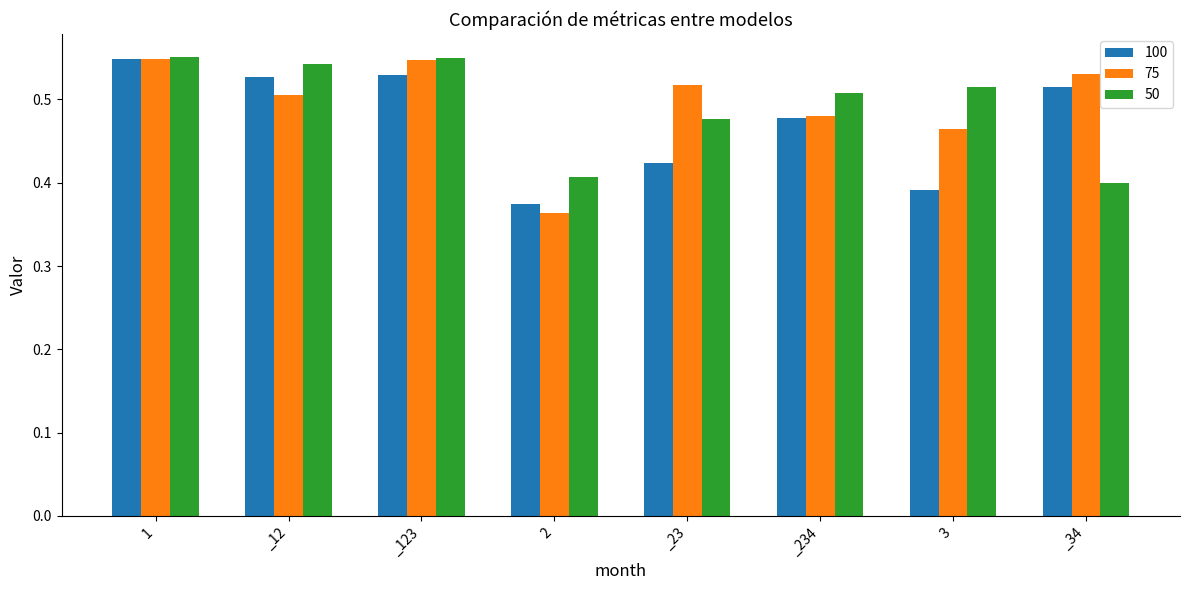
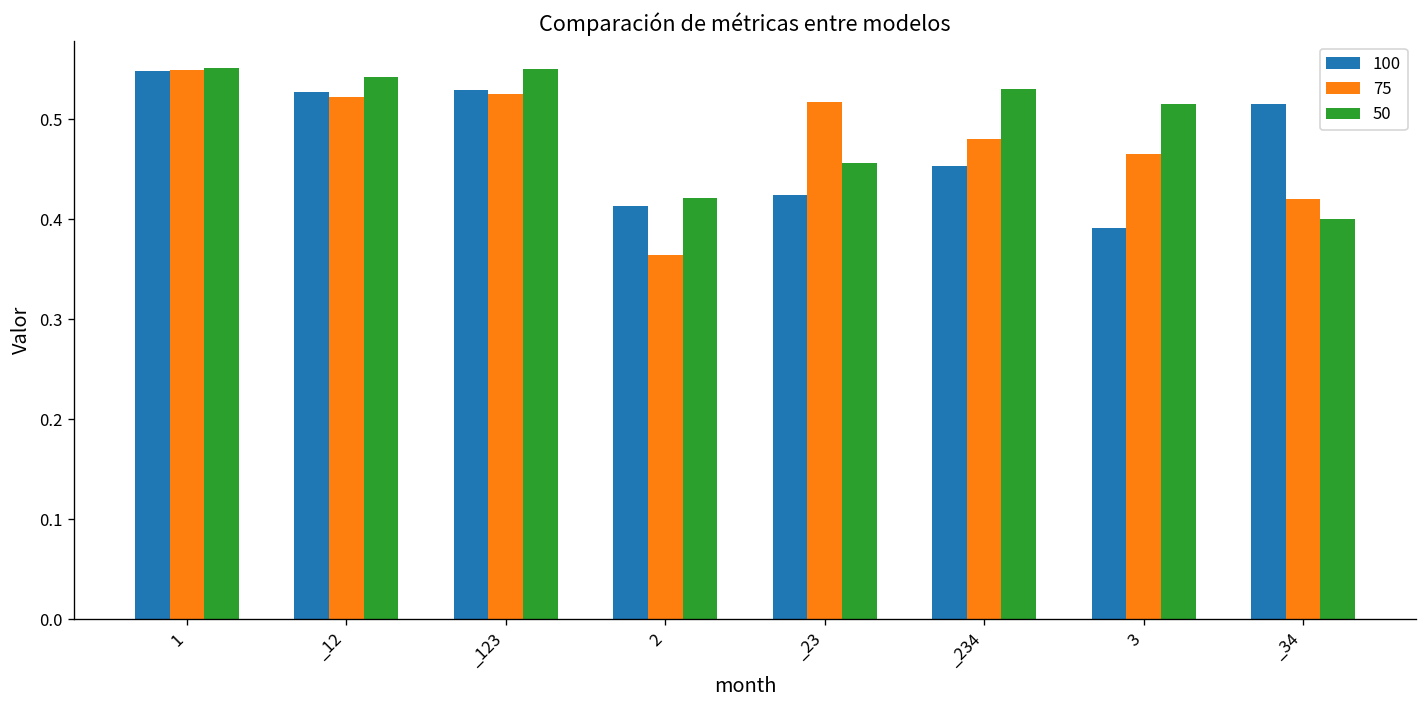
  {
    "100": {
      "1": 0.55,
      "_12": 0.53,
      "_123": 0.53,
-     "2": 0.37,
+     "2": 0.41,
      "_23": 0.42,
-     "_234": 0.48,
+     "_234": 0.45,
      "3": 0.39,
      "_34": 0.52
    },
    "75": {
      "1": 0.55,
-     "_12": 0.51,
-     "_123": 0.55,
+     "_12": 0.52,
+     "_123": 0.53,
      "2": 0.36,
      "_23": 0.52,
      "_234": 0.48,
      "3": 0.47,
-     "_34": 0.53
+     "_34": 0.42
    },
    "50": {
      "1": 0.55,
      "_12": 0.54,
      "_123": 0.55,
-     "2": 0.41,
-     "_23": 0.48,
-     "_234": 0.51,
+     "2": 0.42,
+     "_23": 0.46,
+     "_234": 0.53,
      "3": 0.52,
      "_34": 0.40
    }
  }
